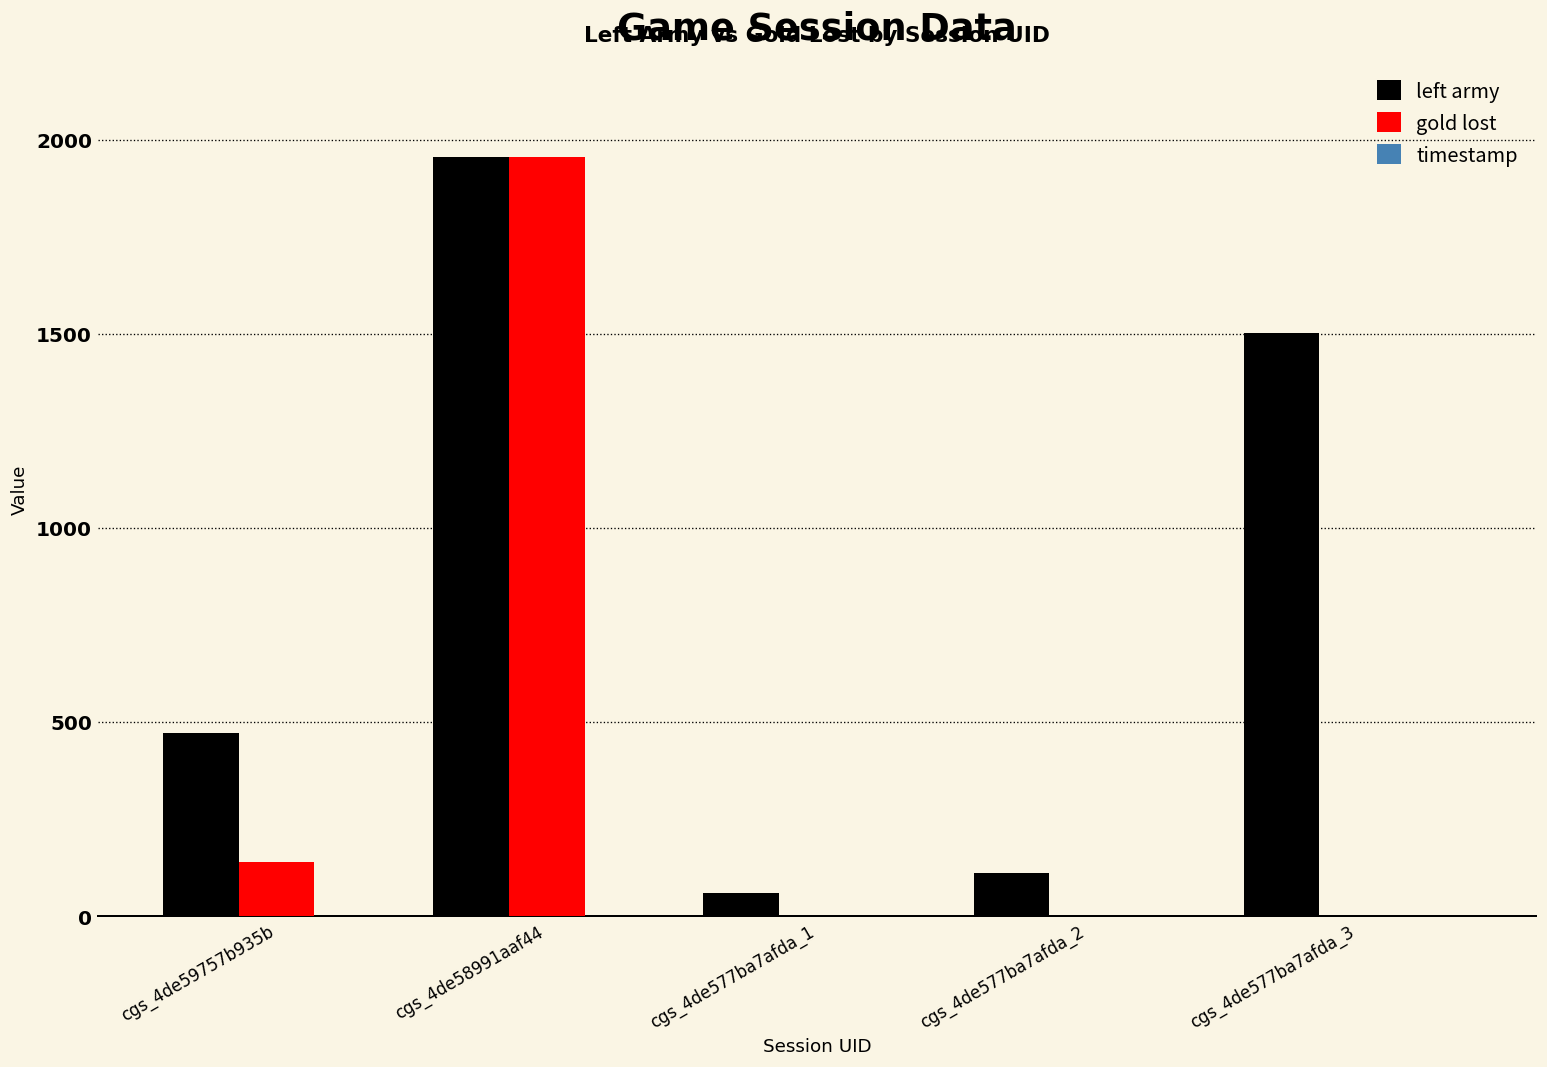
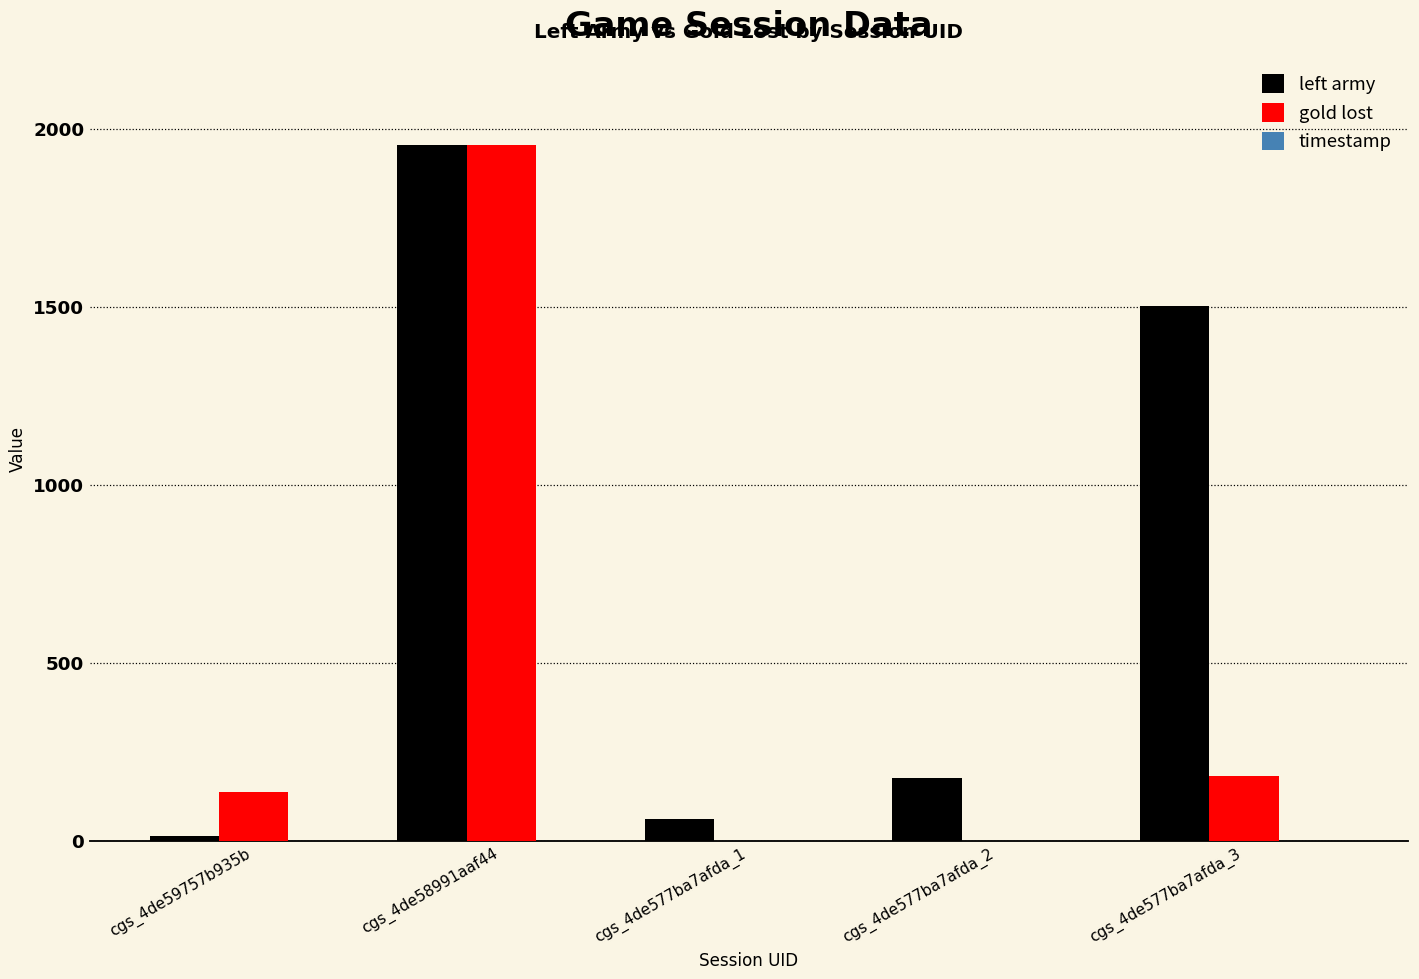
  {
    "left army": {
-     "cgs_4de59757b935b": 470,
+     "cgs_4de59757b935b": 10,
      "cgs_4de58991aaf44": 1950,
      "cgs_4de577ba7afda_1": 60,
-     "cgs_4de577ba7afda_2": 110,
+     "cgs_4de577ba7afda_2": 180,
      "cgs_4de577ba7afda_3": 1500
    },
    "gold lost": {
      "cgs_4de59757b935b": 140,
      "cgs_4de58991aaf44": 1950,
      "cgs_4de577ba7afda_1": 0,
      "cgs_4de577ba7afda_2": 0,
-     "cgs_4de577ba7afda_3": 0
+     "cgs_4de577ba7afda_3": 180
    },
    "timestamp": {
      "cgs_4de59757b935b": 0,
      "cgs_4de58991aaf44": 0,
      "cgs_4de577ba7afda_1": 0,
      "cgs_4de577ba7afda_2": 0,
      "cgs_4de577ba7afda_3": 0
    }
  }
